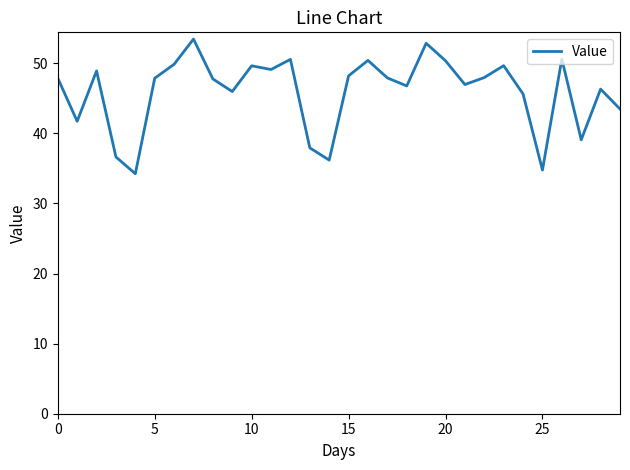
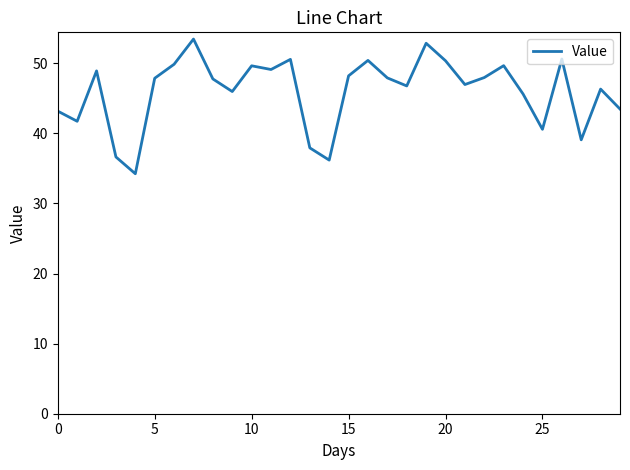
  {
-   "0": 48,
+   "0": 43,
    "5": 48,
    "10": 50,
    "15": 48,
    "20": 50,
-   "25": 35
+   "25": 41
  }
